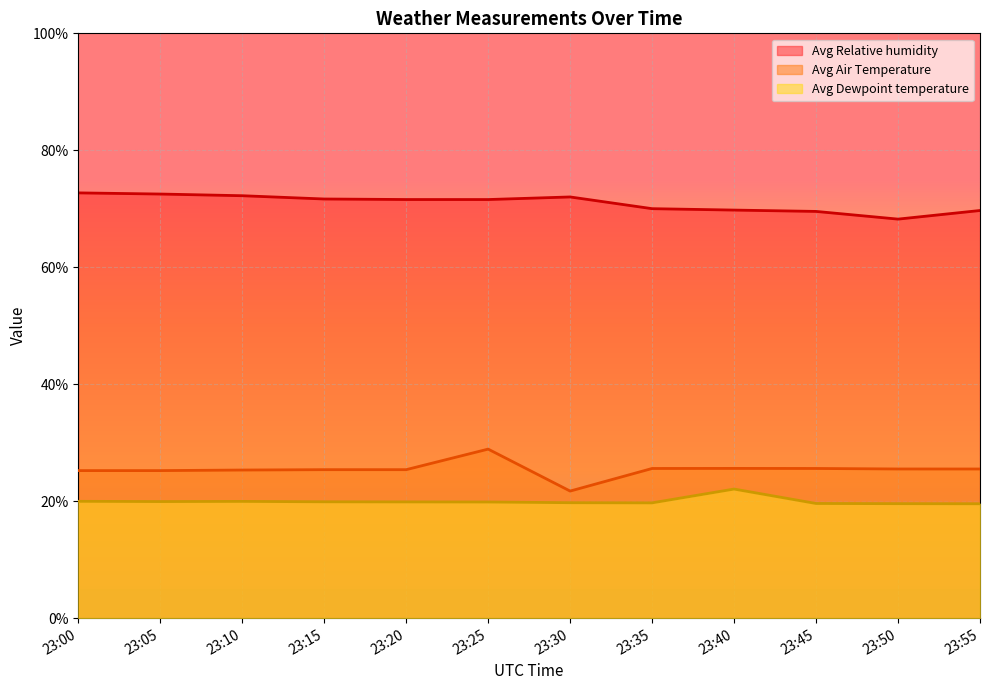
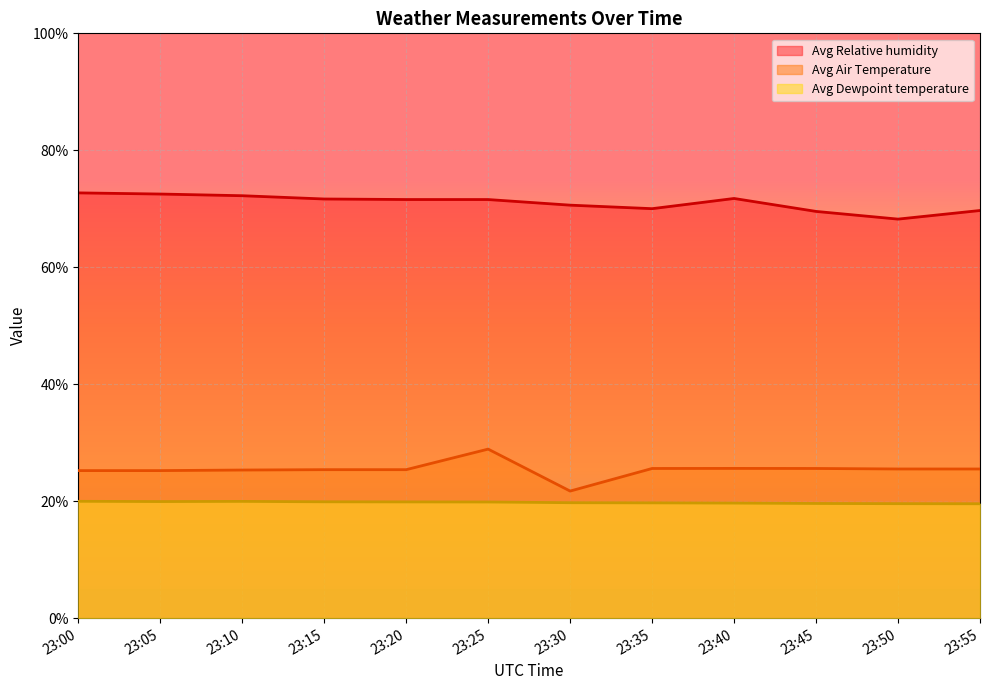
  {
    "Avg Relative humidity": {
      "23:00": "73%",
      "23:05": "73%",
      "23:10": "72%",
      "23:15": "72%",
      "23:20": "72%",
      "23:25": "72%",
-     "23:30": "72%",
+     "23:30": "71%",
      "23:35": "70%",
-     "23:40": "70%",
+     "23:40": "72%",
      "23:45": "70%",
      "23:50": "68%",
      "23:55": "70%"
    },
    "Avg Air Temperature": {
      "23:00": "25%",
      "23:05": "25%",
      "23:10": "25%",
      "23:15": "25%",
      "23:20": "25%",
      "23:25": "29%",
      "23:30": "22%",
      "23:35": "26%",
      "23:40": "26%",
      "23:45": "26%",
      "23:50": "26%",
      "23:55": "26%"
    },
    "Avg Dewpoint temperature": {
      "23:00": "20%",
      "23:05": "20%",
      "23:10": "20%",
      "23:15": "20%",
      "23:20": "20%",
      "23:25": "20%",
      "23:30": "20%",
      "23:35": "20%",
-     "23:40": "22%",
+     "23:40": "20%",
      "23:45": "20%",
      "23:50": "20%",
      "23:55": "20%"
    }
  }
